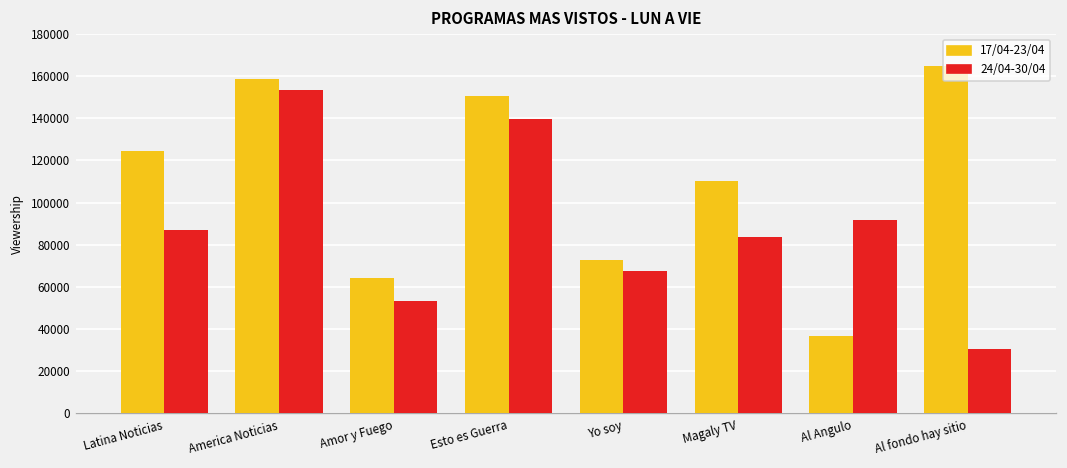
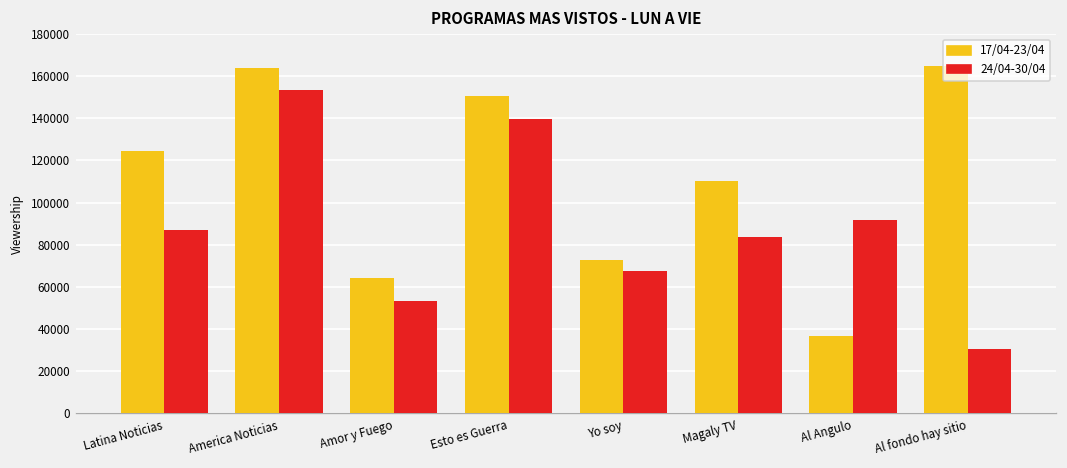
  {
    "17/04-23/04": {
      "Latina Noticias": 124000,
-     "America Noticias": 159000,
+     "America Noticias": 164000,
      "Amor y Fuego": 64000,
      "Esto es Guerra": 151000,
      "Yo soy": 73000,
      "Magaly TV": 110000,
      "Al Angulo": 37000
    },
    "24/04-30/04": {
      "Latina Noticias": 87000,
      "America Noticias": 153000,
      "Amor y Fuego": 53000,
      "Esto es Guerra": 140000,
      "Yo soy": 68000,
      "Magaly TV": 84000,
      "Al Angulo": 92000,
      "Al fondo hay sitio": 30000
    }
  }
